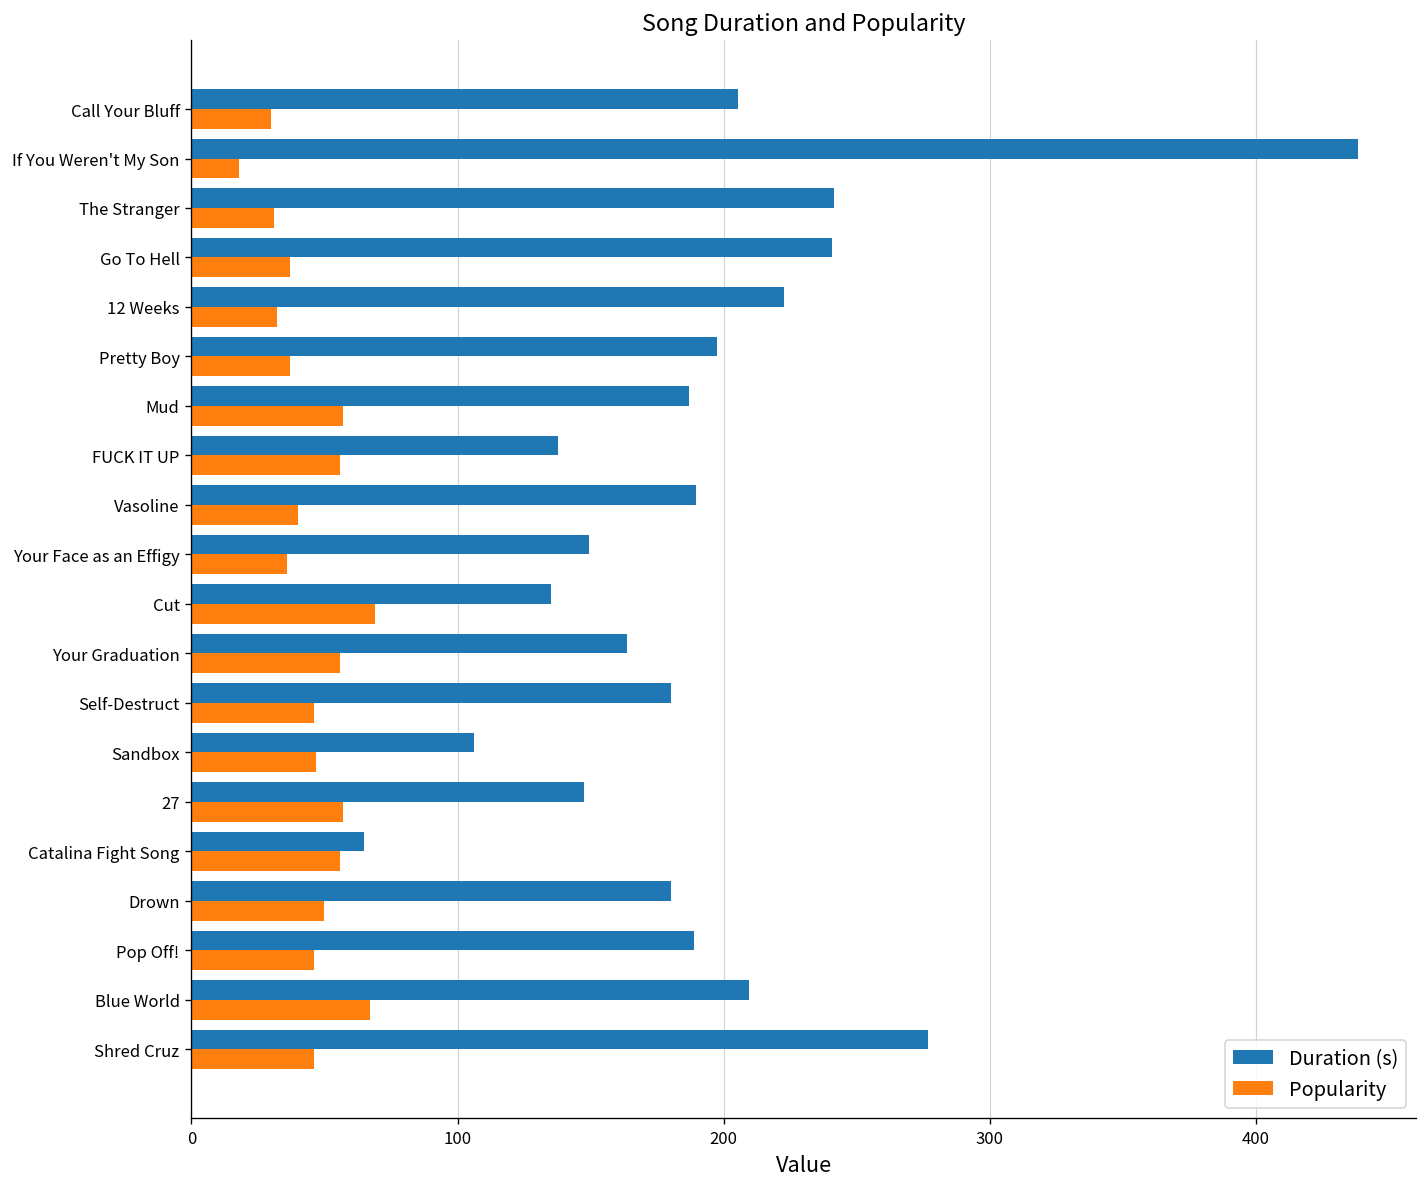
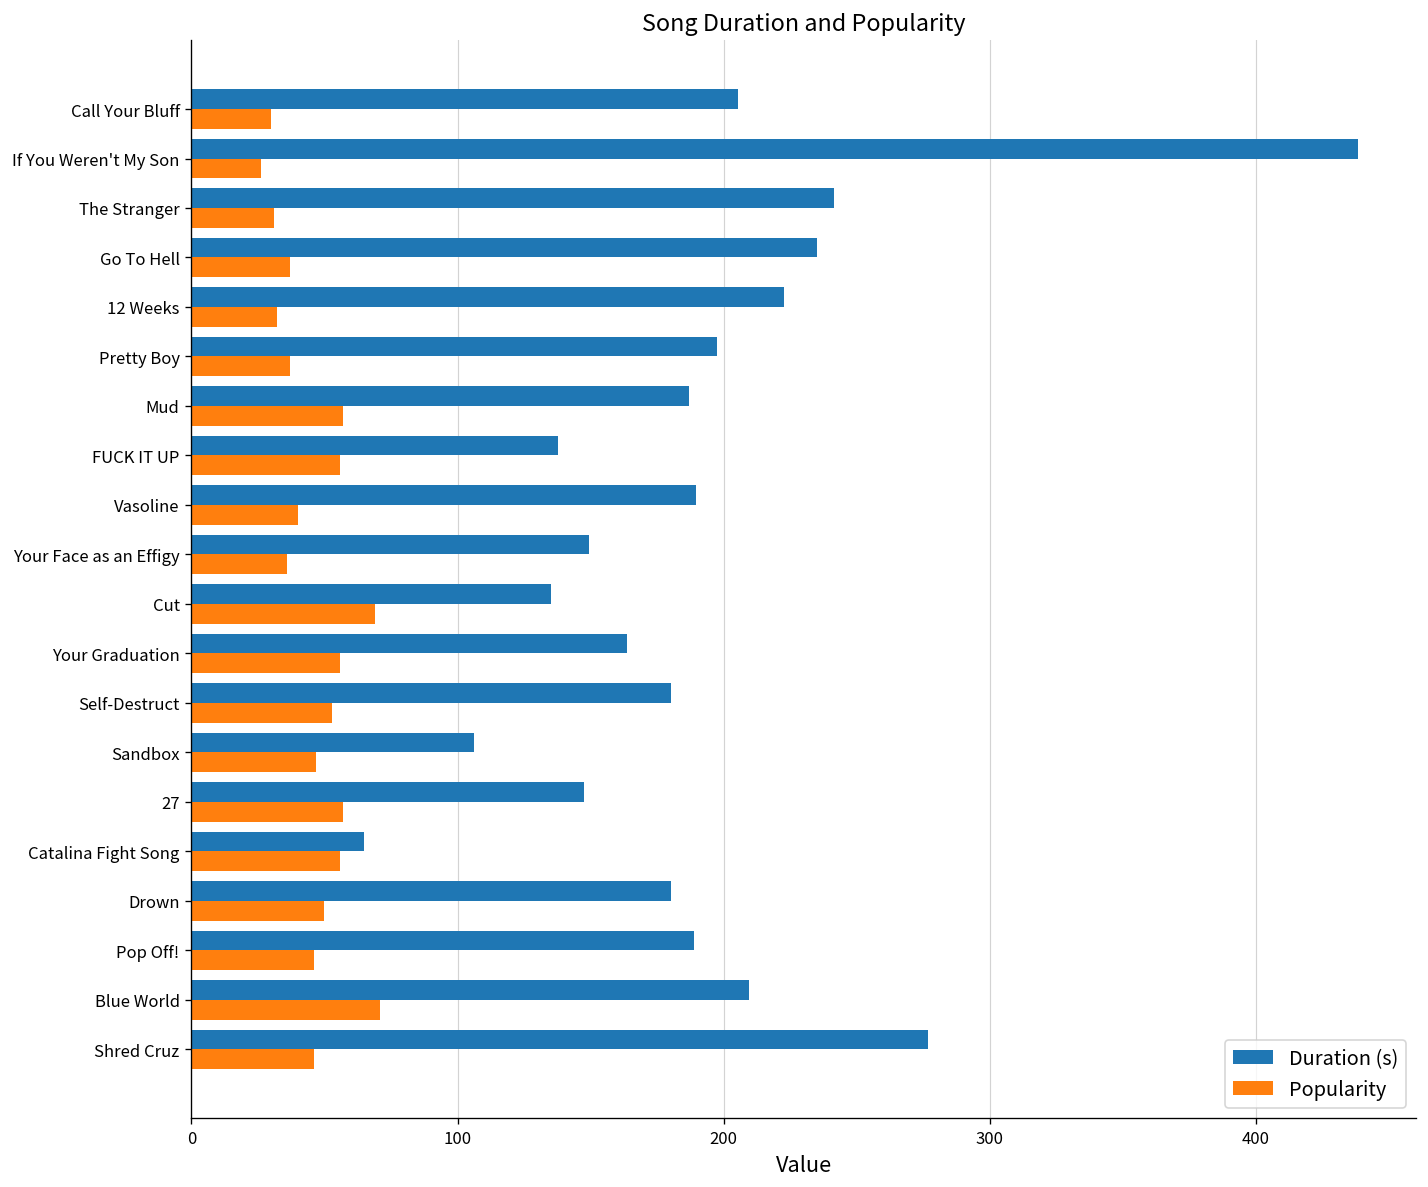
  {
    "Duration (s)": {
      "Call Your Bluff": 205,
      "If You Weren't My Son": 438,
      "The Stranger": 241,
-     "Go To Hell": 241,
+     "Go To Hell": 235,
      "12 Weeks": 222,
      "Pretty Boy": 197,
      "Mud": 187,
      "FUCK IT UP": 138,
      "Vasoline": 190,
      "Your Face as an Effigy": 149,
      "Cut": 135,
      "Your Graduation": 164,
      "Self-Destruct": 180,
      "Sandbox": 106,
      "27": 148,
      "Catalina Fight Song": 65,
      "Drown": 180,
      "Pop Off!": 189,
      "Blue World": 209,
      "Shred Cruz": 277
    },
    "Popularity": {
      "Call Your Bluff": 30,
-     "If You Weren't My Son": 18,
+     "If You Weren't My Son": 26,
      "The Stranger": 31,
      "Go To Hell": 37,
      "12 Weeks": 32,
      "Pretty Boy": 37,
      "Mud": 57,
      "FUCK IT UP": 56,
      "Vasoline": 40,
      "Your Face as an Effigy": 36,
      "Cut": 69,
      "Your Graduation": 56,
-     "Self-Destruct": 46,
+     "Self-Destruct": 53,
      "Sandbox": 47,
      "27": 57,
      "Catalina Fight Song": 56,
      "Drown": 50,
      "Pop Off!": 46,
-     "Blue World": 67,
+     "Blue World": 71,
      "Shred Cruz": 46
    }
  }
